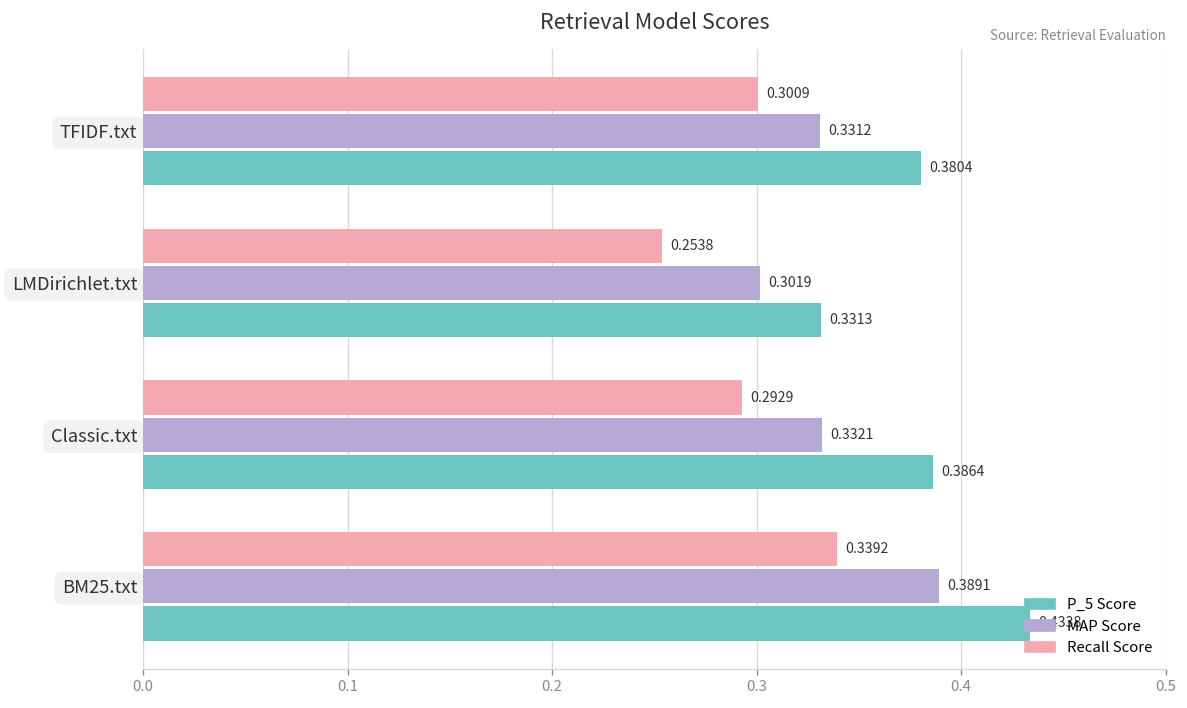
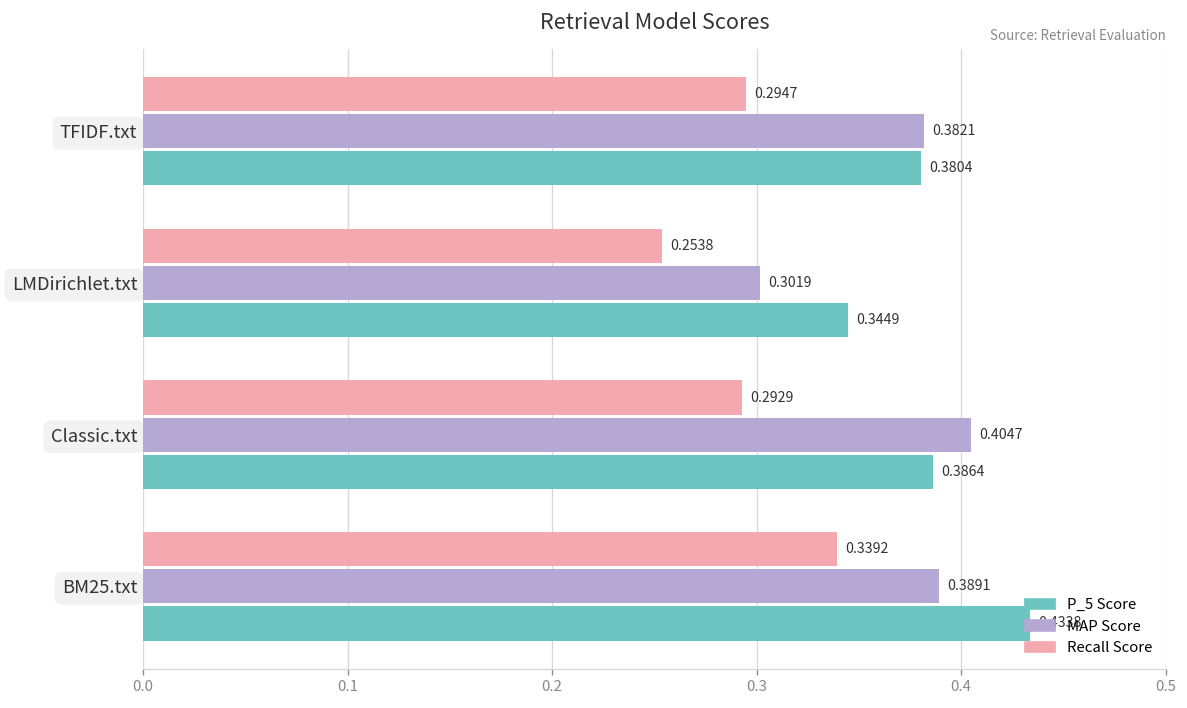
  {
    "P_5 Score": {
      "TFIDF.txt": 0.3804,
-     "LMDirichlet.txt": 0.3313,
+     "LMDirichlet.txt": 0.3449,
      "Classic.txt": 0.3864,
      "BM25.txt": 0.4338
    },
    "MAP Score": {
-     "TFIDF.txt": 0.3312,
+     "TFIDF.txt": 0.3821,
      "LMDirichlet.txt": 0.3019,
-     "Classic.txt": 0.3321,
+     "Classic.txt": 0.4047,
      "BM25.txt": 0.3891
    },
    "Recall Score": {
-     "TFIDF.txt": 0.3009,
+     "TFIDF.txt": 0.2947,
      "LMDirichlet.txt": 0.2538,
      "Classic.txt": 0.2929,
      "BM25.txt": 0.3392
    }
  }
